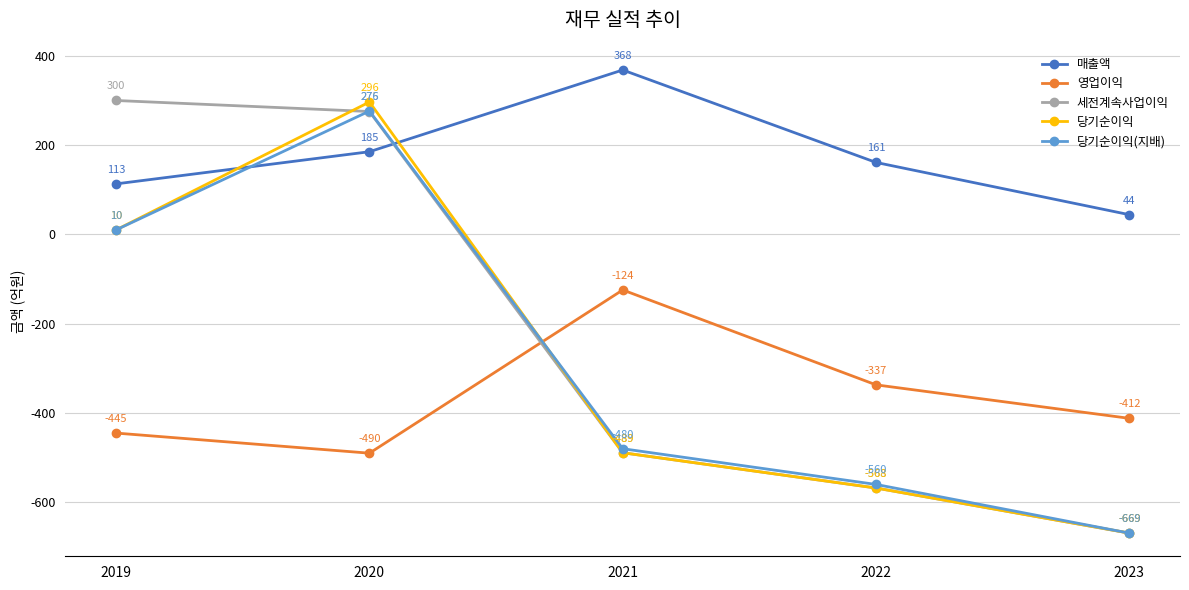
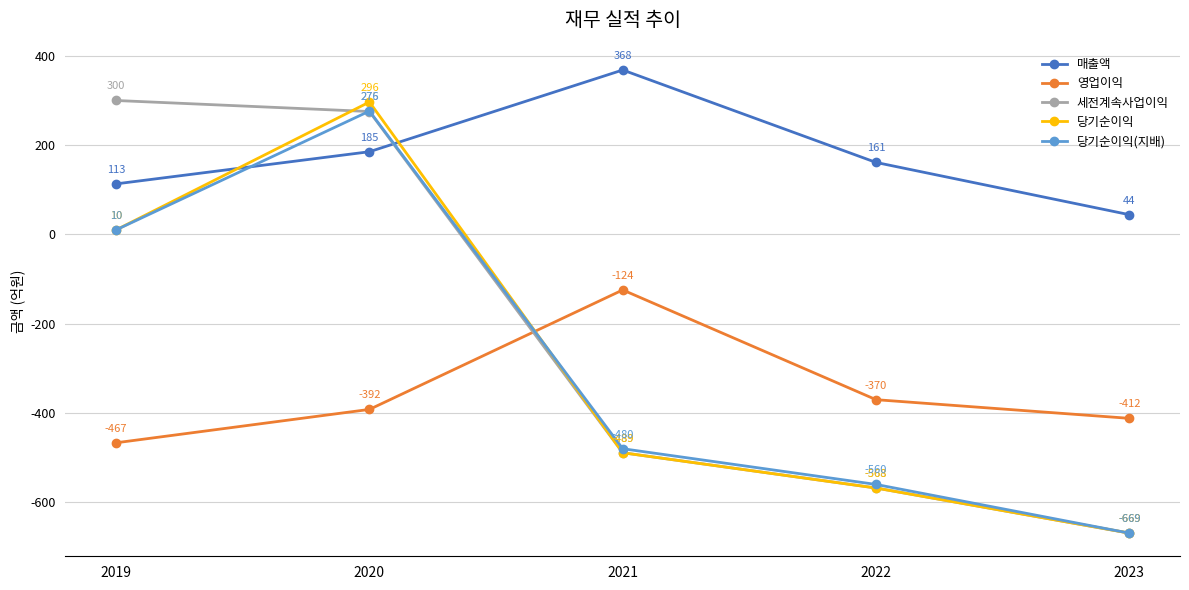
  {
    "영업이익": {
-     "2019": -445,
-     "2020": -490,
+     "2019": -467,
+     "2020": -392,
      "2021": -124,
-     "2022": -337,
+     "2022": -370,
      "2023": -412
    },
    "세전계속사업이익": {
      "2019": 300
    },
    "당기순이익": {
      "2020": 296
    }
  }
